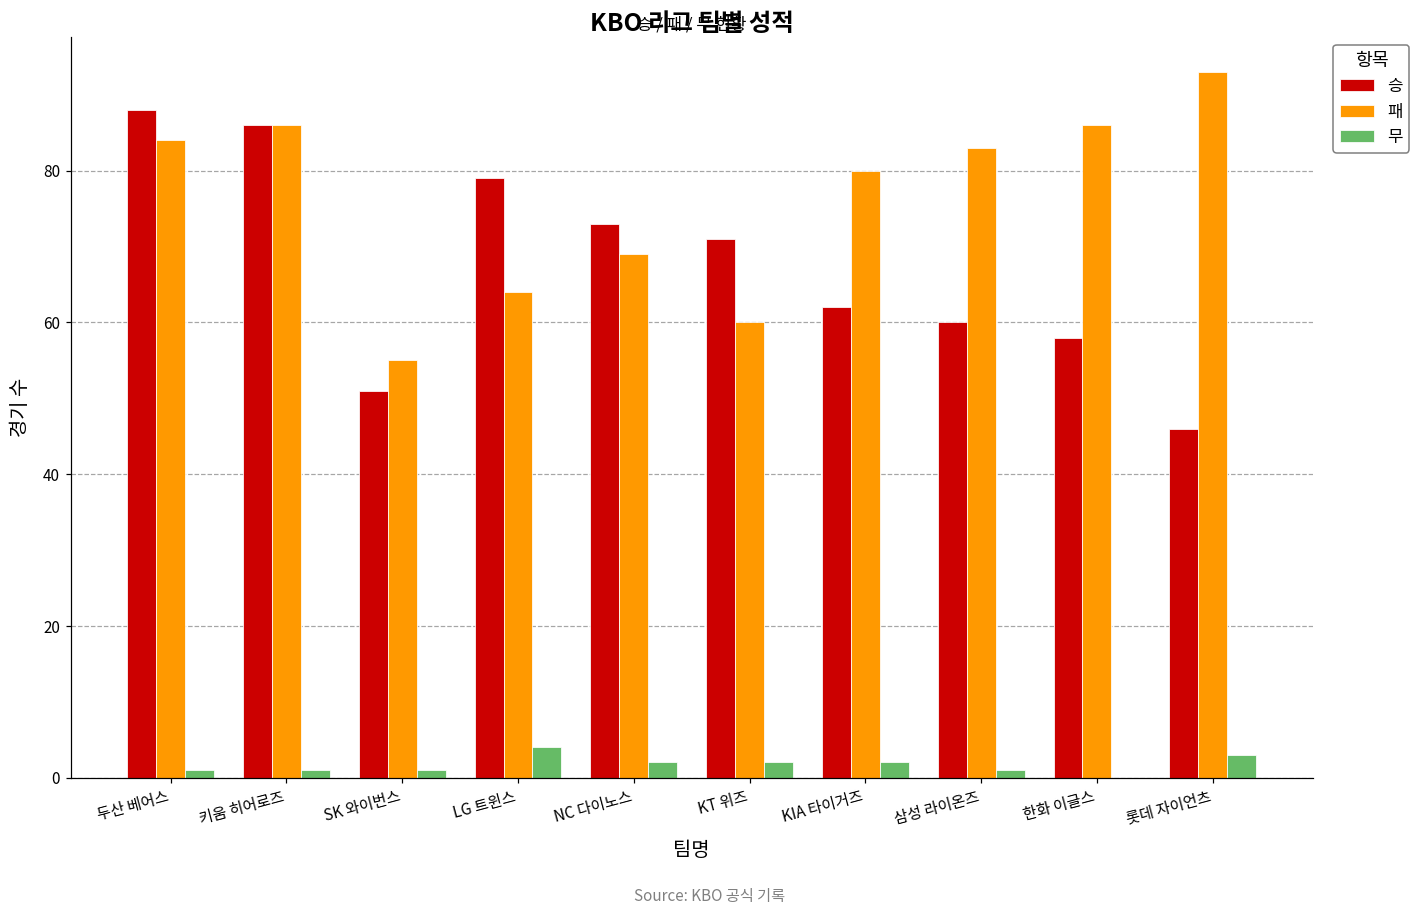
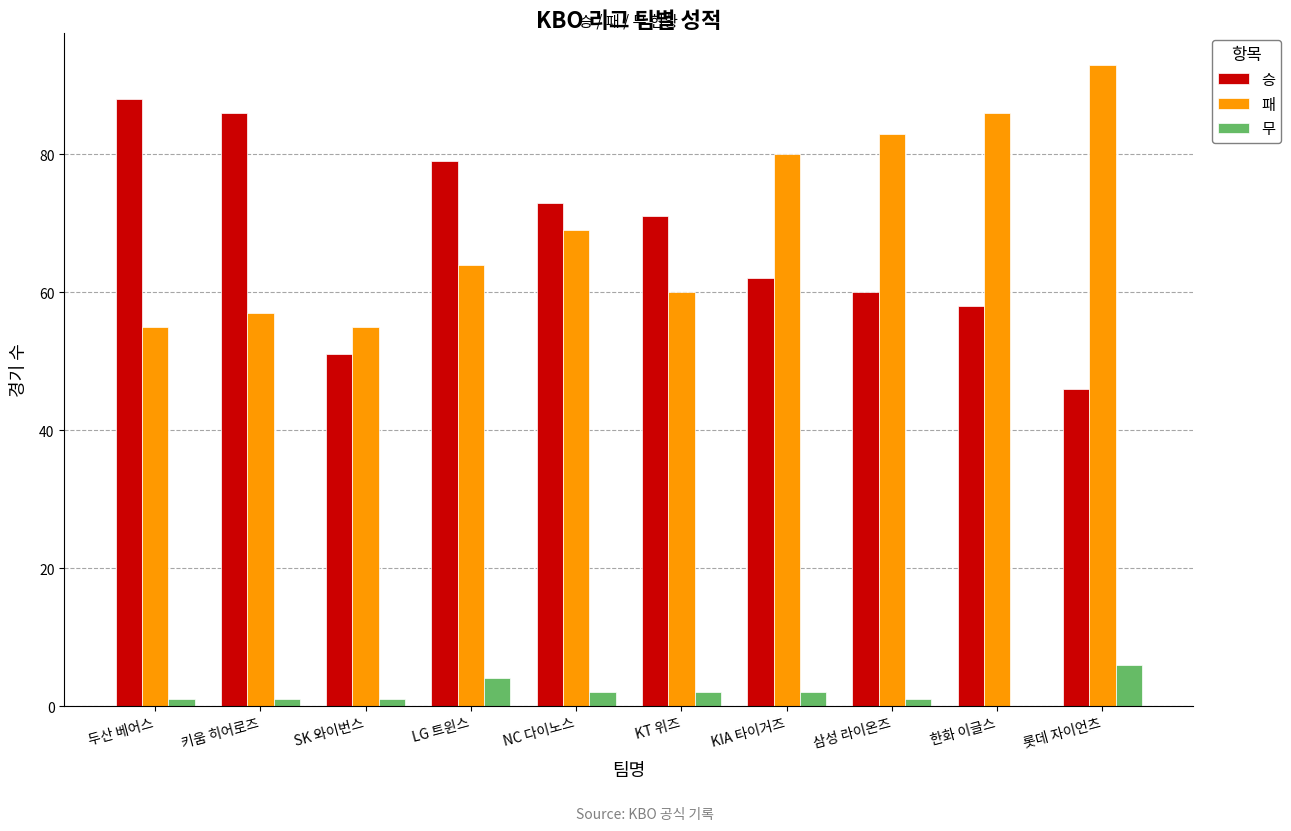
  {
    "승": {
      "두산 베어스": 88,
      "키움 히어로즈": 86,
      "SK 와이번스": 51,
      "LG 트윈스": 79,
      "NC 다이노스": 73,
      "KT 위즈": 71,
      "KIA 타이거즈": 62,
      "삼성 라이온즈": 60,
      "한화 이글스": 58,
      "롯데 자이언츠": 46
    },
    "패": {
-     "두산 베어스": 84,
-     "키움 히어로즈": 86,
+     "두산 베어스": 55,
+     "키움 히어로즈": 57,
      "SK 와이번스": 55,
      "LG 트윈스": 64,
      "NC 다이노스": 69,
      "KT 위즈": 60,
      "KIA 타이거즈": 80,
      "삼성 라이온즈": 83,
      "한화 이글스": 86,
      "롯데 자이언츠": 93
    },
    "무": {
      "두산 베어스": 1,
      "키움 히어로즈": 1,
      "SK 와이번스": 1,
      "LG 트윈스": 4,
      "NC 다이노스": 2,
      "KT 위즈": 2,
      "KIA 타이거즈": 2,
      "삼성 라이온즈": 1,
      "한화 이글스": 0,
-     "롯데 자이언츠": 3
+     "롯데 자이언츠": 6
    }
  }
